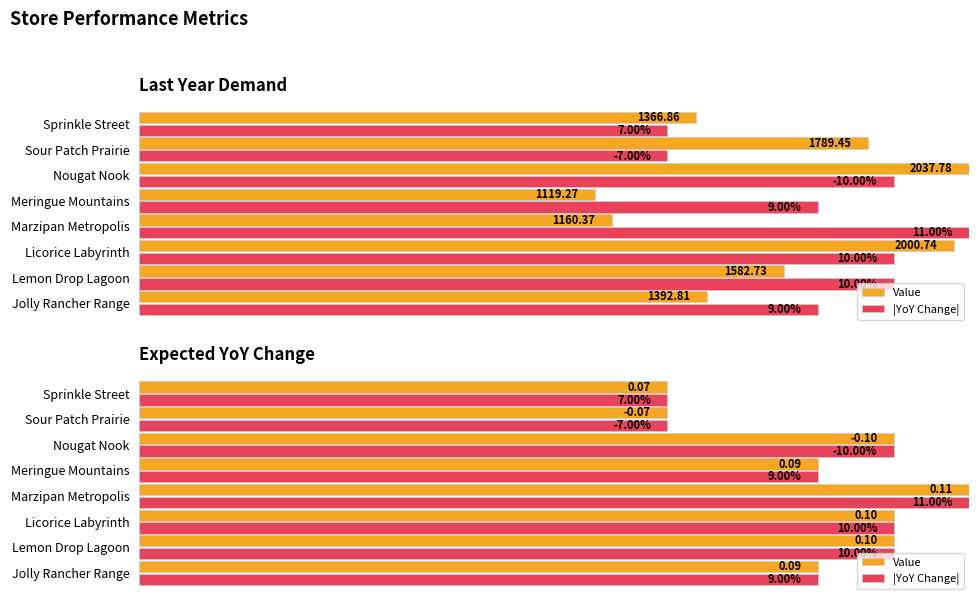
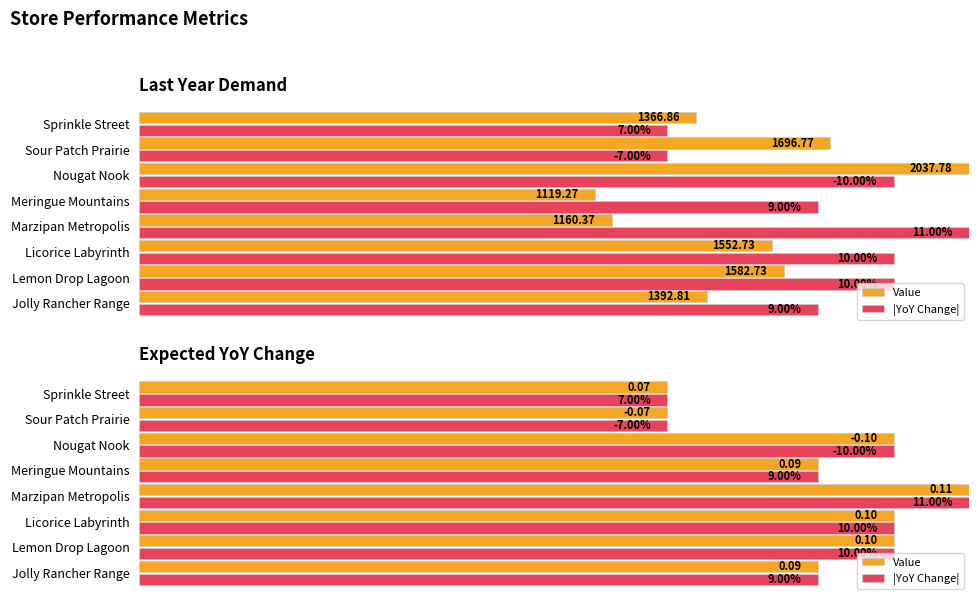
  {
    "Last Year Demand": {
      "Value": {
-       "Sour Patch Prairie": 1789.45,
-       "Licorice Labyrinth": 2000.74
+       "Sour Patch Prairie": 1696.77,
+       "Licorice Labyrinth": 1552.73
      }
    }
  }
